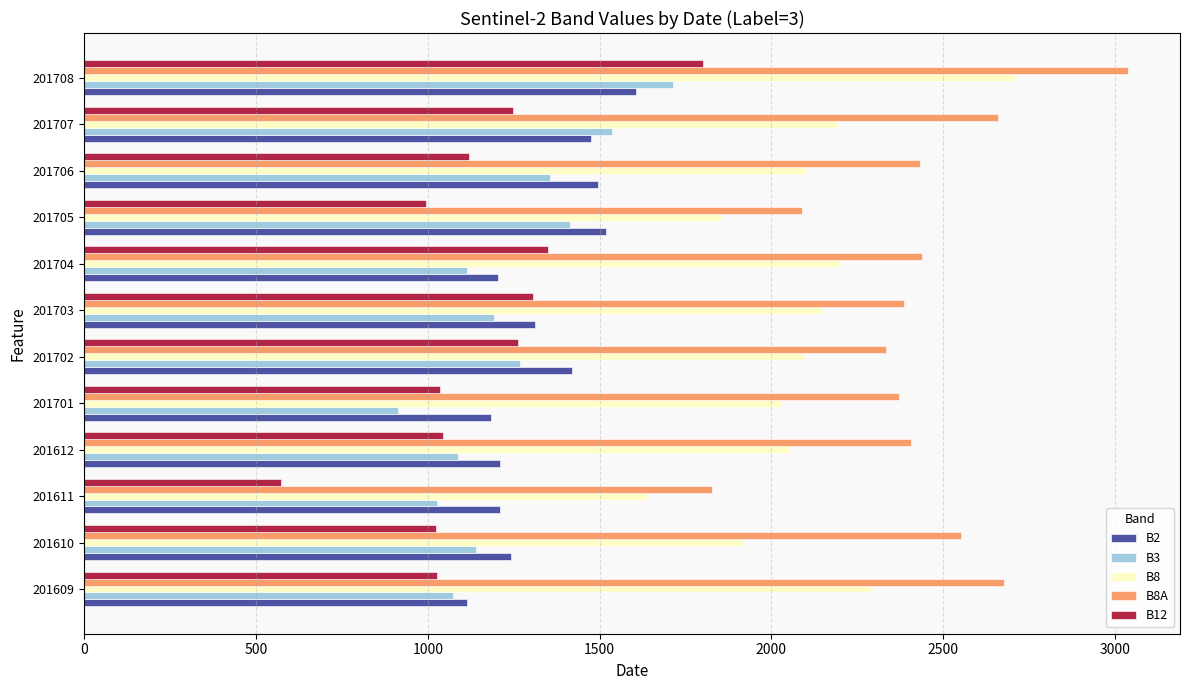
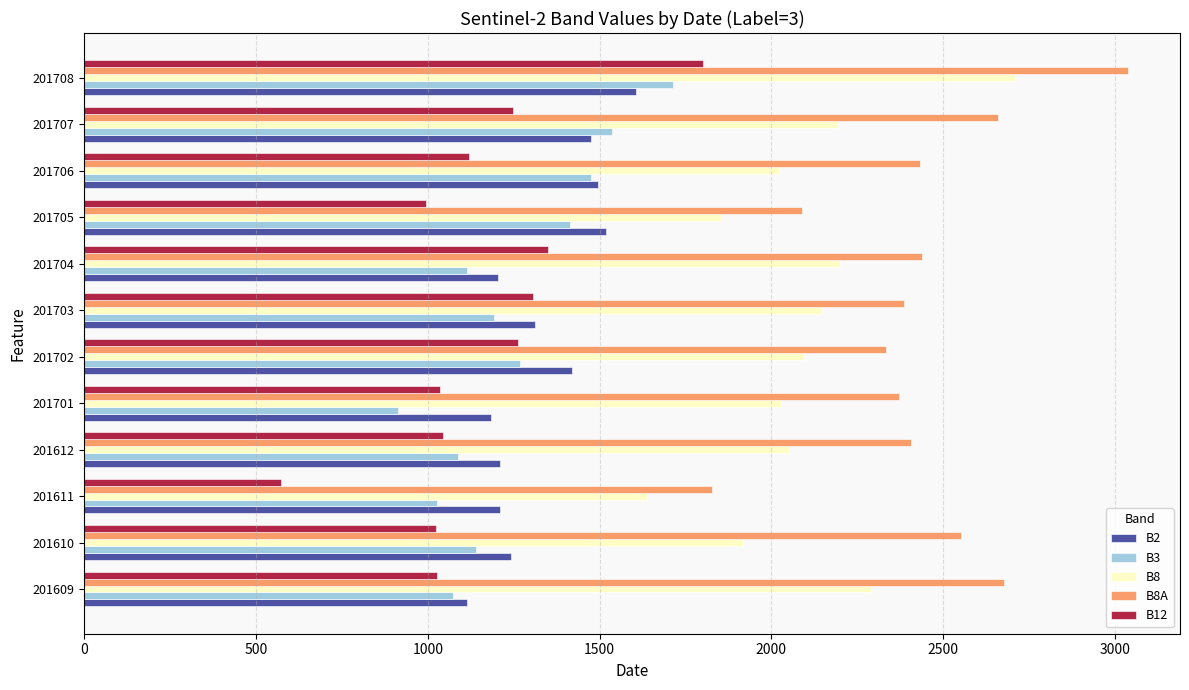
  {
    "B2": {
      "201708": 1610,
      "201707": 1480,
      "201706": 1500,
      "201705": 1520,
      "201704": 1210,
      "201703": 1310,
      "201702": 1420,
      "201701": 1180,
      "201612": 1210,
      "201611": 1210,
      "201610": 1240,
      "201609": 1110
    },
    "B3": {
      "201708": 1720,
      "201707": 1540,
-     "201706": 1360,
+     "201706": 1470,
      "201705": 1410,
      "201704": 1120,
      "201703": 1190,
      "201702": 1270,
      "201701": 910,
      "201612": 1090,
      "201611": 1030,
      "201610": 1140,
      "201609": 1070
    },
    "B8": {
      "201708": 2710,
      "201707": 2190,
-     "201706": 2100,
+     "201706": 2020,
      "201705": 1850,
      "201704": 2200,
      "201703": 2150,
      "201702": 2090,
      "201701": 2030,
      "201612": 2050,
      "201611": 1640,
      "201610": 1920,
      "201609": 2290
    },
    "B8A": {
      "201708": 3040,
      "201707": 2660,
      "201706": 2430,
      "201705": 2090,
      "201704": 2440,
      "201703": 2390,
      "201702": 2330,
      "201701": 2370,
      "201612": 2410,
      "201611": 1830,
      "201610": 2550,
      "201609": 2680
    },
    "B12": {
      "201708": 1800,
      "201707": 1250,
      "201706": 1120,
      "201705": 990,
      "201704": 1350,
      "201703": 1310,
      "201702": 1260,
      "201701": 1040,
      "201612": 1040,
      "201611": 570,
      "201610": 1020,
      "201609": 1030
    }
  }
